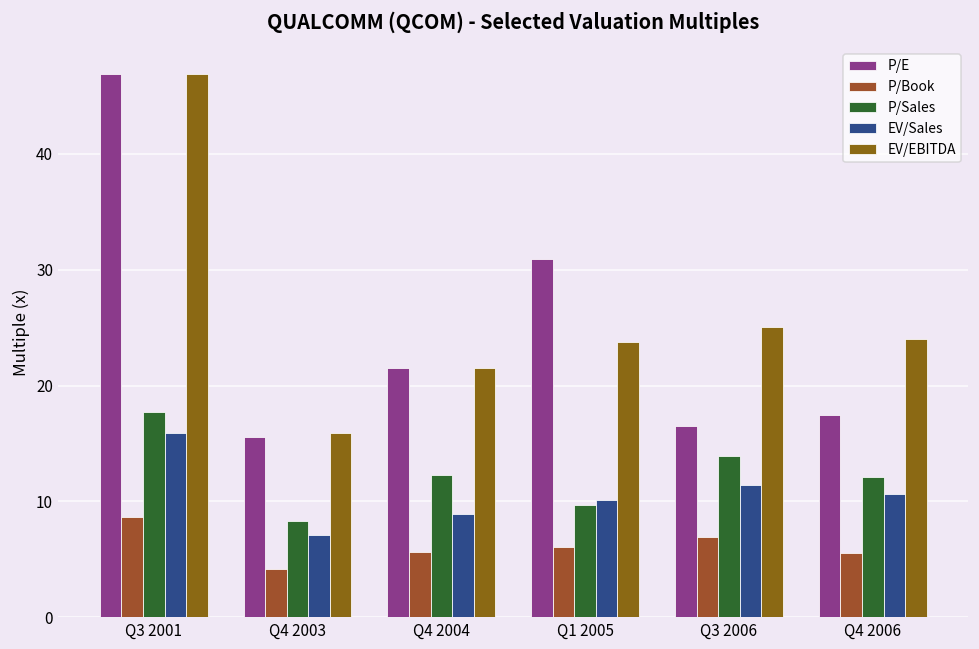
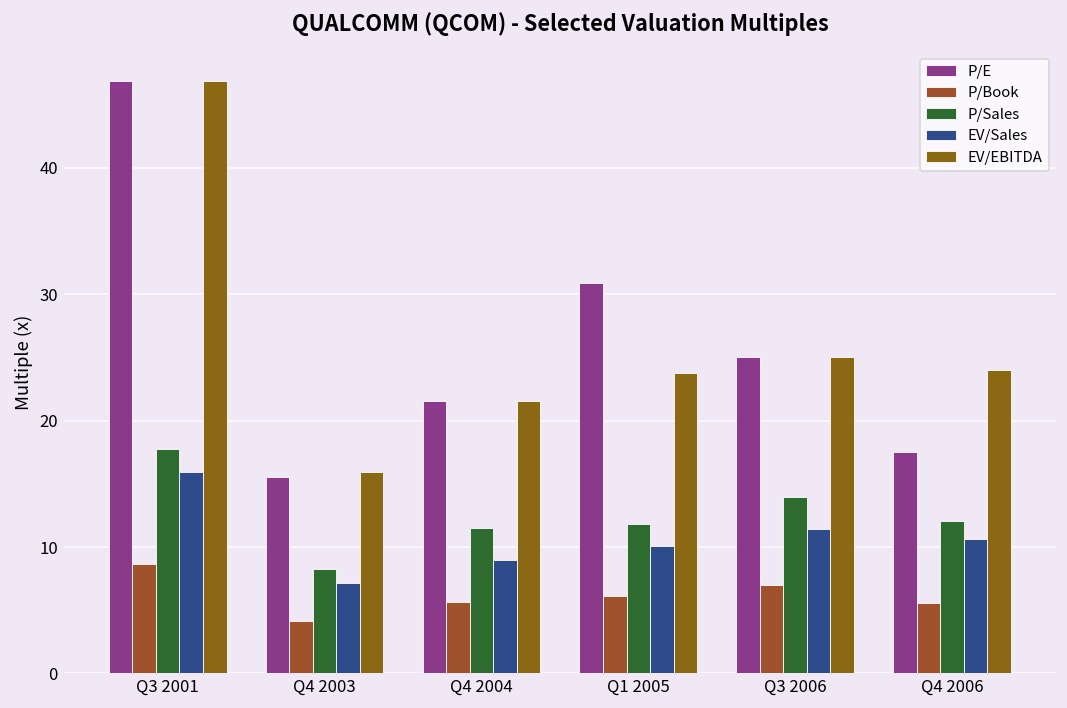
  {
    "P/E": {
      "Q3 2001": 46.9,
      "Q4 2003": 15.5,
      "Q4 2004": 21.5,
      "Q1 2005": 30.9,
-     "Q3 2006": 16.5,
+     "Q3 2006": 25.0,
      "Q4 2006": 17.5
    },
    "P/Sales": {
      "Q3 2001": 17.7,
      "Q4 2003": 8.3,
-     "Q4 2004": 12.3,
-     "Q1 2005": 9.7,
+     "Q4 2004": 11.5,
+     "Q1 2005": 11.8,
      "Q3 2006": 14.0,
      "Q4 2006": 12.1
    },
    "EV/Sales": {
      "Q3 2001": 15.9,
      "Q4 2003": 7.1,
      "Q4 2004": 8.9,
      "Q1 2005": 10.1,
      "Q3 2006": 11.4,
      "Q4 2006": 10.6
    }
  }
